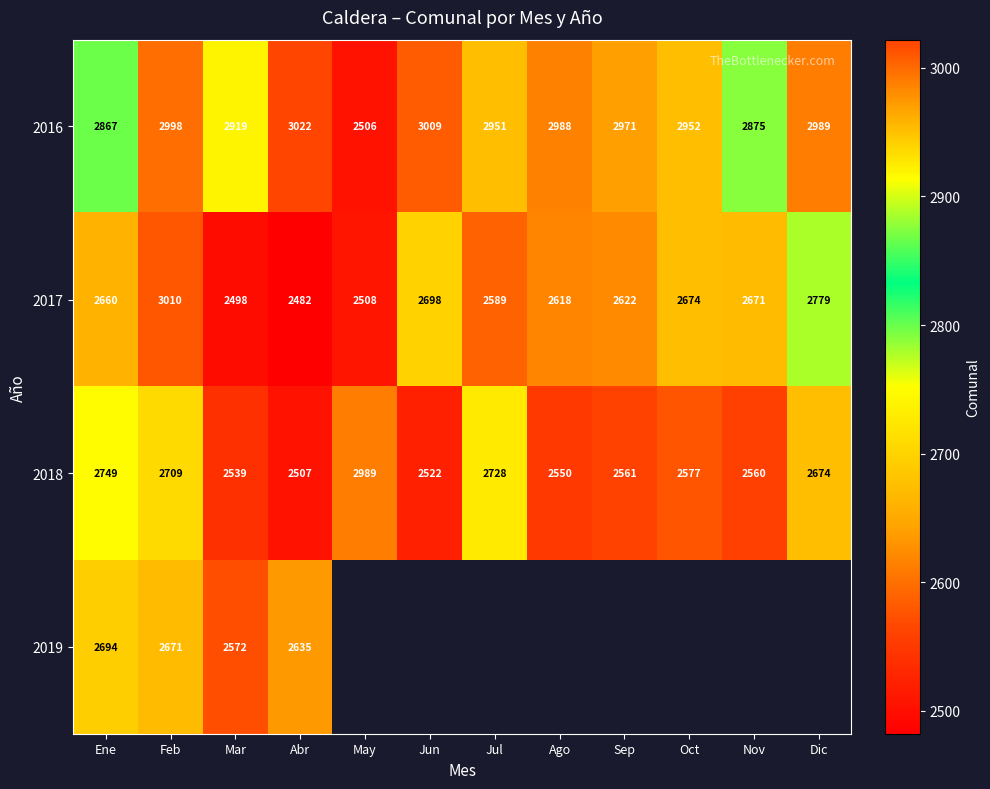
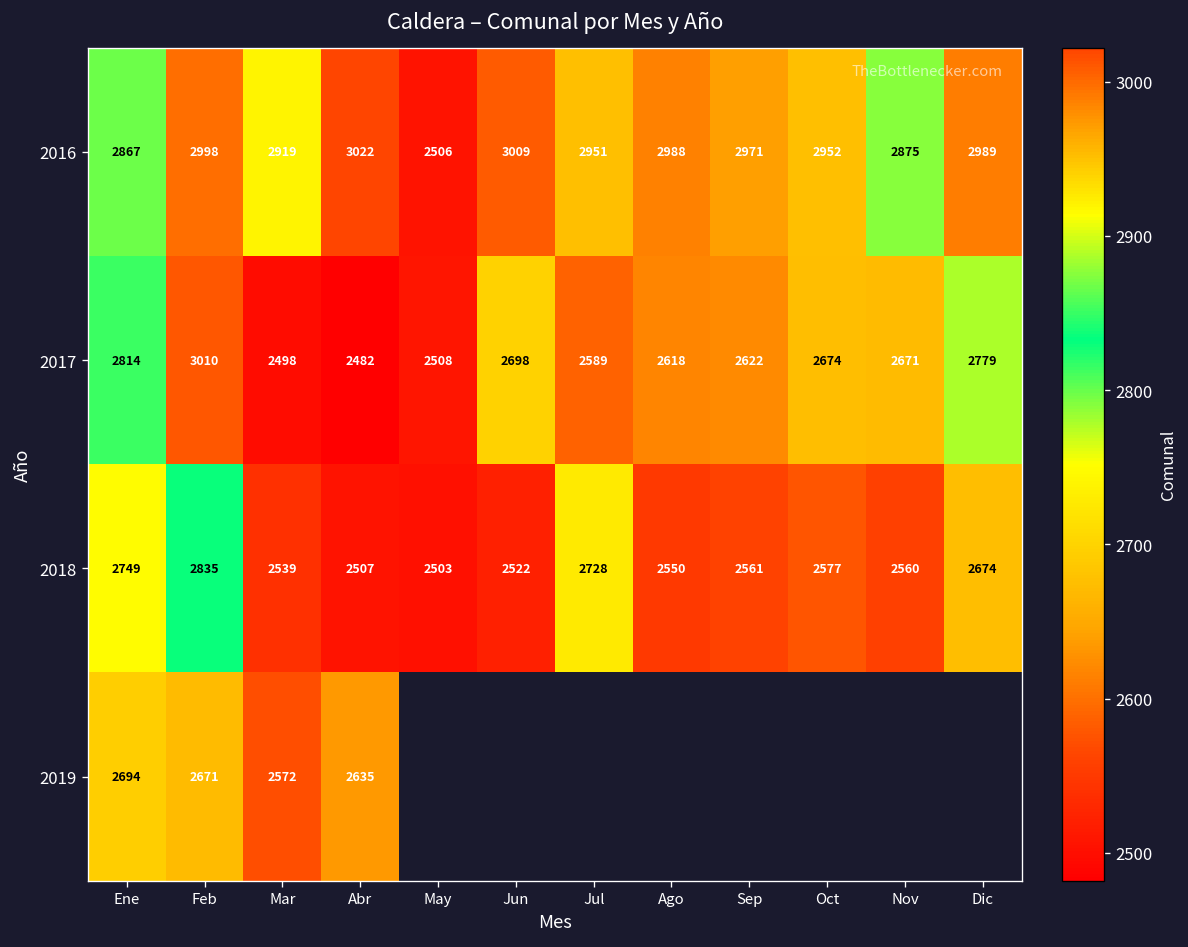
  {
    "2016": {
      "Ene": 2867,
      "Feb": 2998,
      "Mar": 2919,
      "Abr": 3022,
      "May": 2506,
      "Jun": 3009,
      "Jul": 2951,
      "Ago": 2988,
      "Sep": 2971,
      "Oct": 2952,
      "Dic": 2989
    },
    "2017": {
-     "Ene": 2660,
+     "Ene": 2814,
      "Feb": 3010,
      "Mar": 2498,
      "Abr": 2482,
      "May": 2508,
      "Jun": 2698,
      "Jul": 2589,
      "Ago": 2618,
      "Sep": 2622,
      "Oct": 2674,
      "Nov": 2671,
      "Dic": 2779
    },
    "2018": {
      "Ene": 2749,
-     "Feb": 2709,
+     "Feb": 2835,
      "Mar": 2539,
      "Abr": 2507,
-     "May": 2989,
+     "May": 2503,
      "Jun": 2522,
      "Jul": 2728,
      "Ago": 2550,
      "Sep": 2561,
      "Oct": 2577,
      "Nov": 2560,
      "Dic": 2674
    },
    "2019": {
      "Ene": 2694,
      "Feb": 2671,
      "Mar": 2572,
      "Abr": 2635
    }
  }
